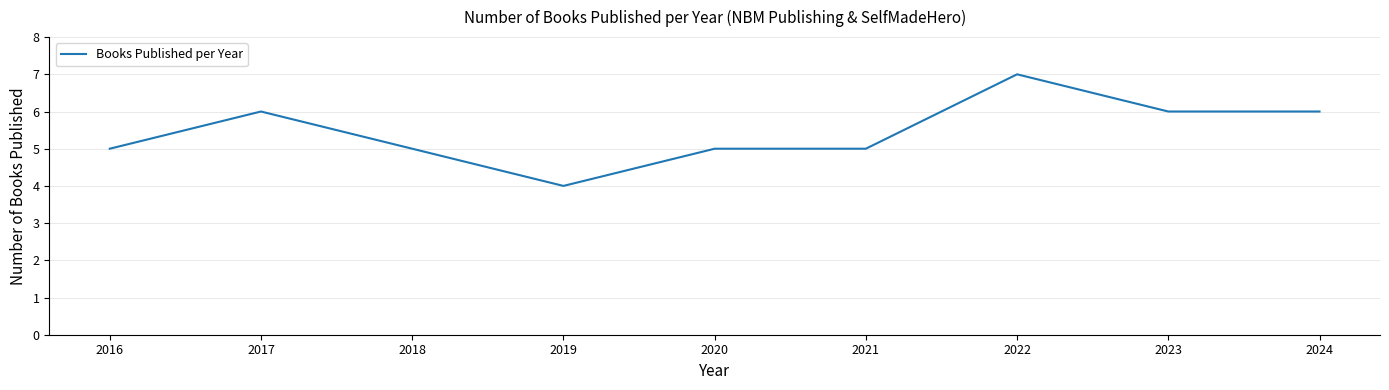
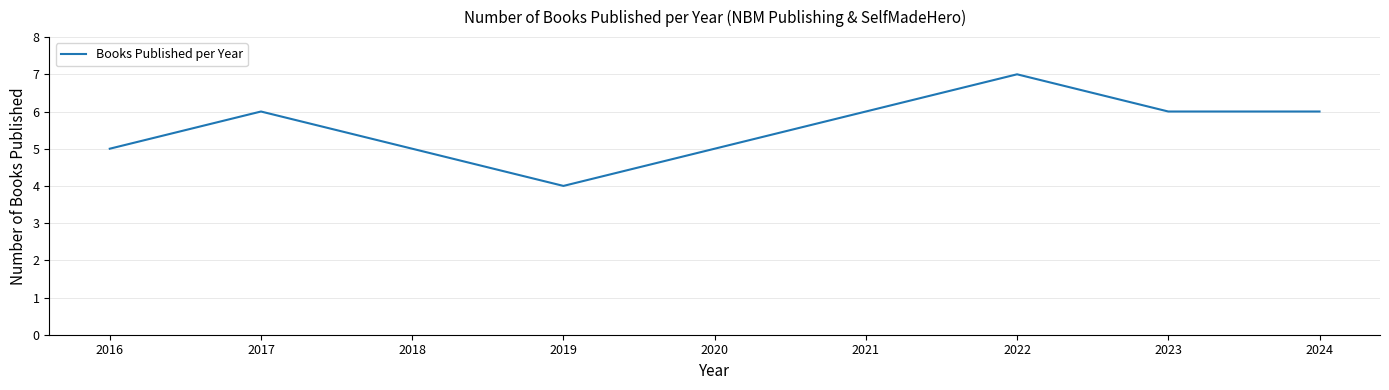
  {
    "2016": 5,
    "2017": 6,
    "2018": 5,
    "2019": 4,
    "2020": 5,
-   "2021": 5,
+   "2021": 6,
    "2022": 7,
    "2023": 6,
    "2024": 6
  }
